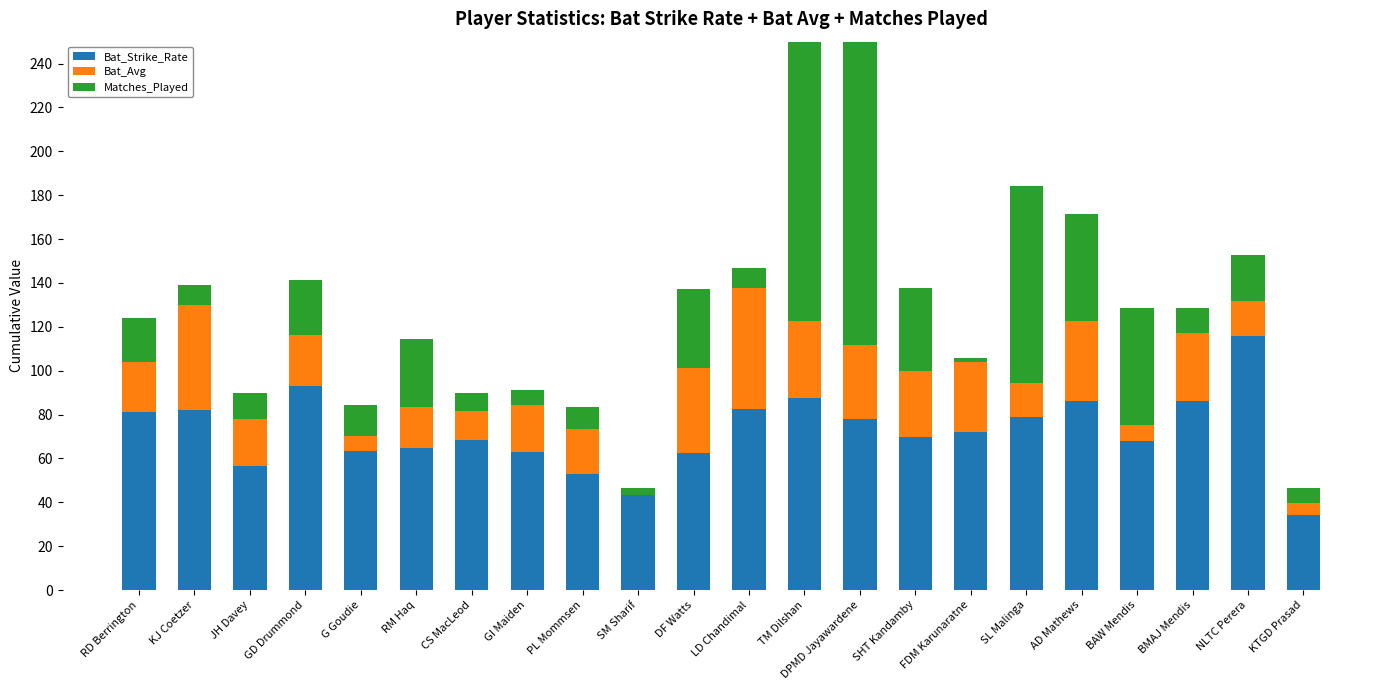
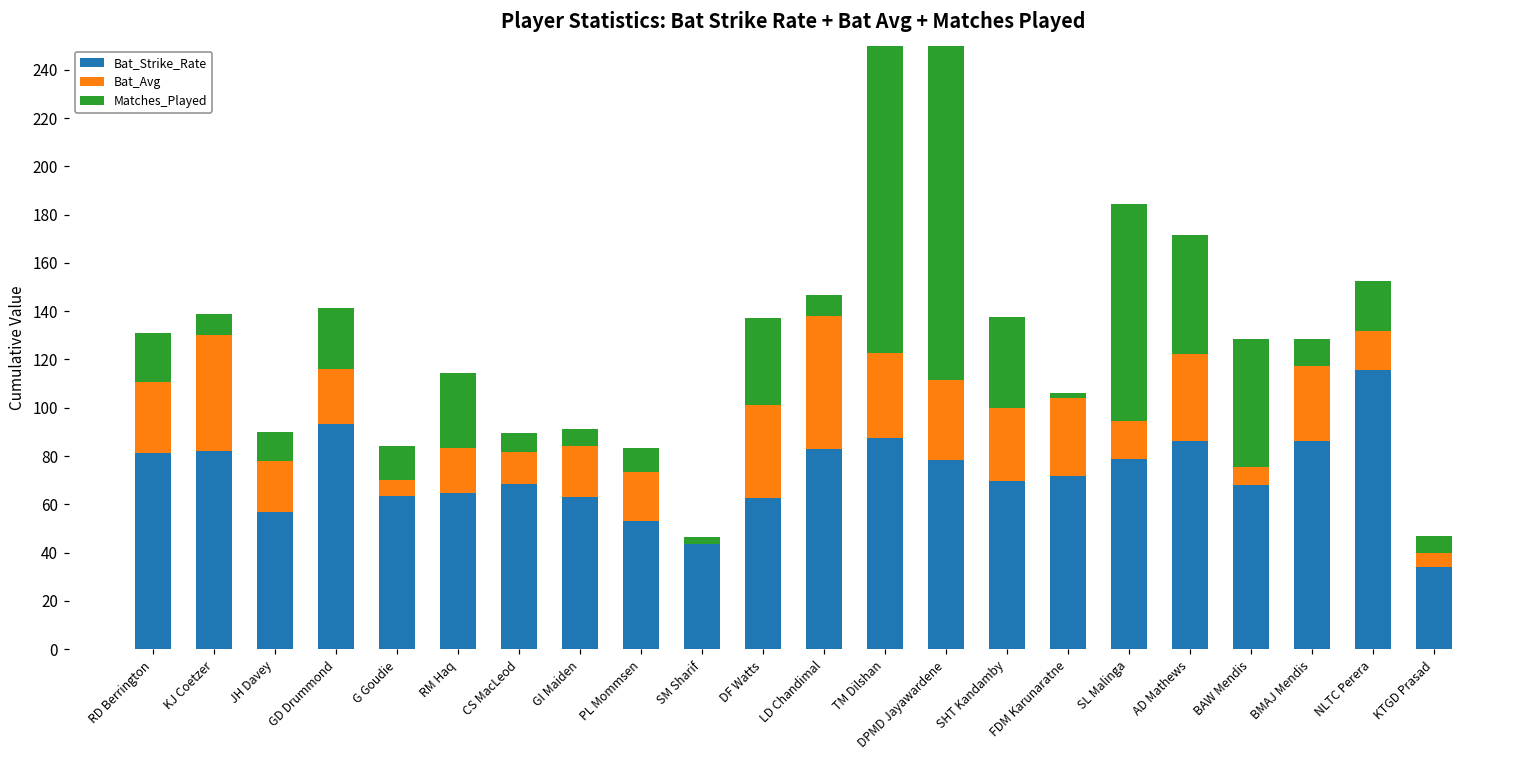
  {
    "Bat_Strike_Rate": {
      "RD Berrington": 81,
      "KJ Coetzer": 82,
      "JH Davey": 57,
      "GD Drummond": 93,
      "G Goudie": 63,
      "RM Haq": 65,
      "CS MacLeod": 68,
      "GI Maiden": 63,
      "PL Mommsen": 53,
      "SM Sharif": 43,
      "DF Watts": 62,
      "LD Chandimal": 83,
      "TM Dilshan": 87,
      "DPMD Jayawardene": 78,
      "SHT Kandamby": 70,
      "FDM Karunaratne": 72,
      "SL Malinga": 79,
      "AD Mathews": 86,
      "BAW Mendis": 68,
      "BMAJ Mendis": 86,
      "NLTC Perera": 116,
      "KTGD Prasad": 34
    },
    "Bat_Avg": {
-     "RD Berrington": 23,
+     "RD Berrington": 29,
      "KJ Coetzer": 48,
      "JH Davey": 21,
      "GD Drummond": 23,
      "G Goudie": 7,
      "RM Haq": 19,
      "CS MacLeod": 13,
      "GI Maiden": 21,
      "PL Mommsen": 20,
      "SM Sharif": 0,
      "DF Watts": 39,
      "LD Chandimal": 55,
      "TM Dilshan": 35,
      "DPMD Jayawardene": 33,
      "SHT Kandamby": 30,
      "FDM Karunaratne": 32,
      "SL Malinga": 16,
      "AD Mathews": 36,
      "BAW Mendis": 8,
      "BMAJ Mendis": 31,
      "NLTC Perera": 16,
      "KTGD Prasad": 6
    },
    "Matches_Played": {
      "RD Berrington": 20,
      "KJ Coetzer": 9,
      "JH Davey": 12,
      "GD Drummond": 25,
      "G Goudie": 14,
      "RM Haq": 31,
      "CS MacLeod": 8,
      "GI Maiden": 7,
      "PL Mommsen": 10,
      "SM Sharif": 3,
      "DF Watts": 36,
      "LD Chandimal": 9,
      "SHT Kandamby": 38,
      "FDM Karunaratne": 2,
      "SL Malinga": 90,
      "AD Mathews": 49,
      "BAW Mendis": 53,
      "BMAJ Mendis": 11,
      "NLTC Perera": 21,
      "KTGD Prasad": 7
    }
  }
